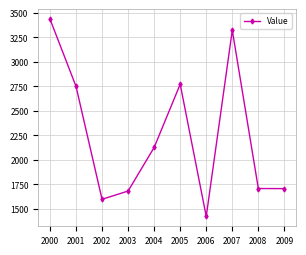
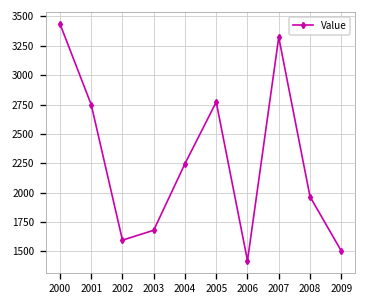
  {
    "2000": 3400,
    "2001": 2700,
    "2002": 1600,
    "2003": 1700,
-   "2004": 2100,
+   "2004": 2200,
    "2005": 2800,
    "2006": 1400,
    "2007": 3300,
-   "2008": 1700,
-   "2009": 1700
+   "2008": 2000,
+   "2009": 1500
  }
